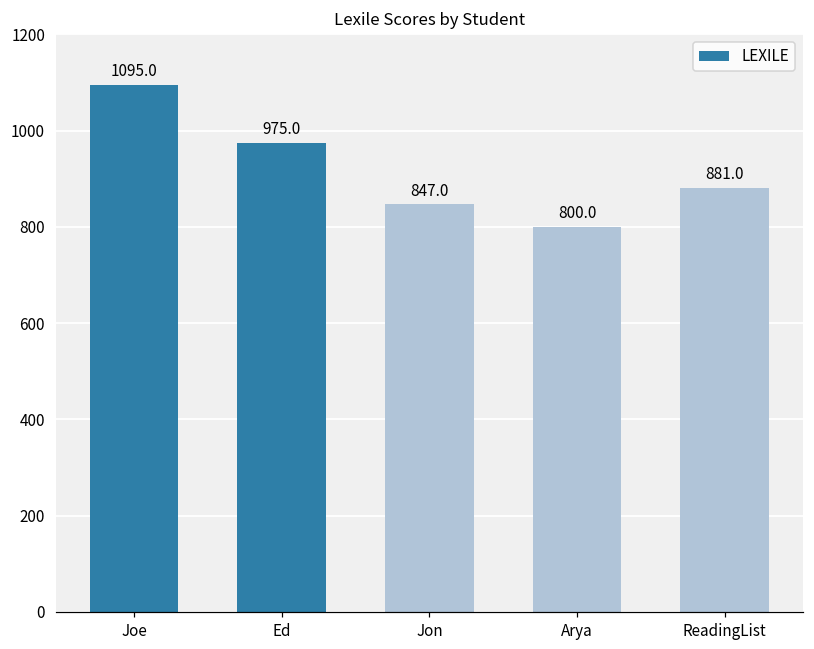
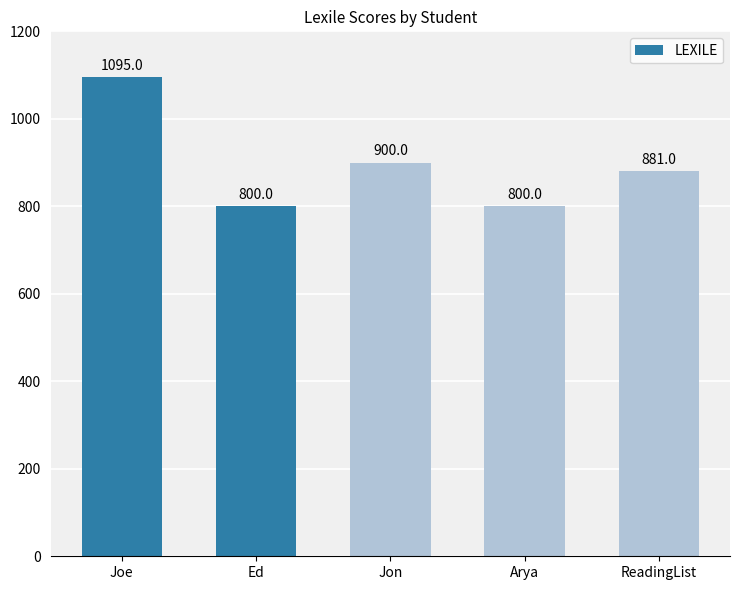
  {
    "Joe": 1095.0,
-   "Ed": 975.0,
-   "Jon": 847.0,
+   "Ed": 800.0,
+   "Jon": 900.0,
    "Arya": 800.0,
    "ReadingList": 881.0
  }
